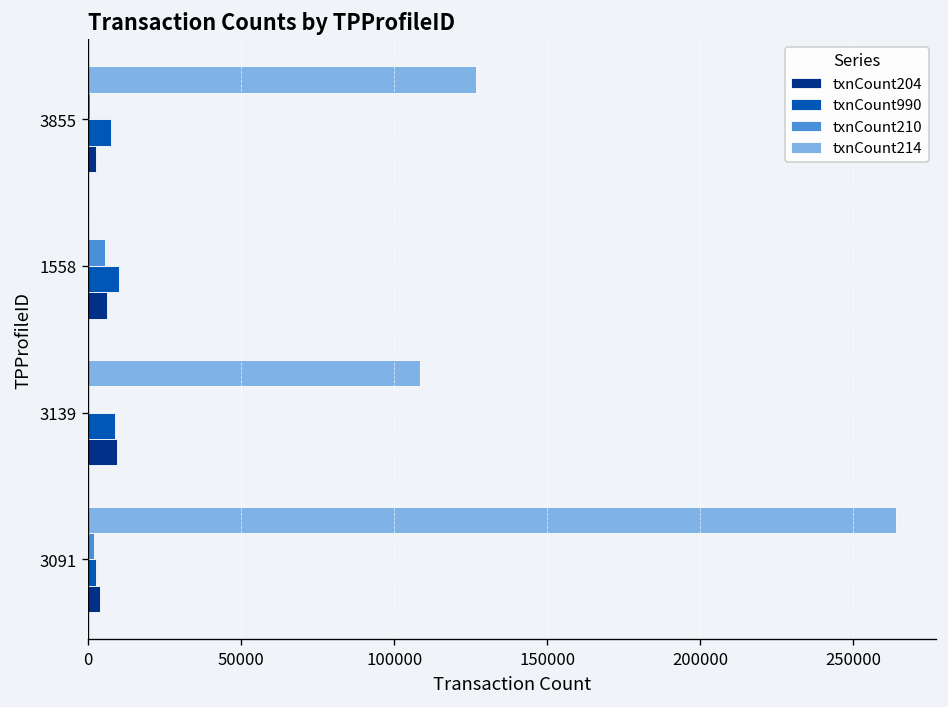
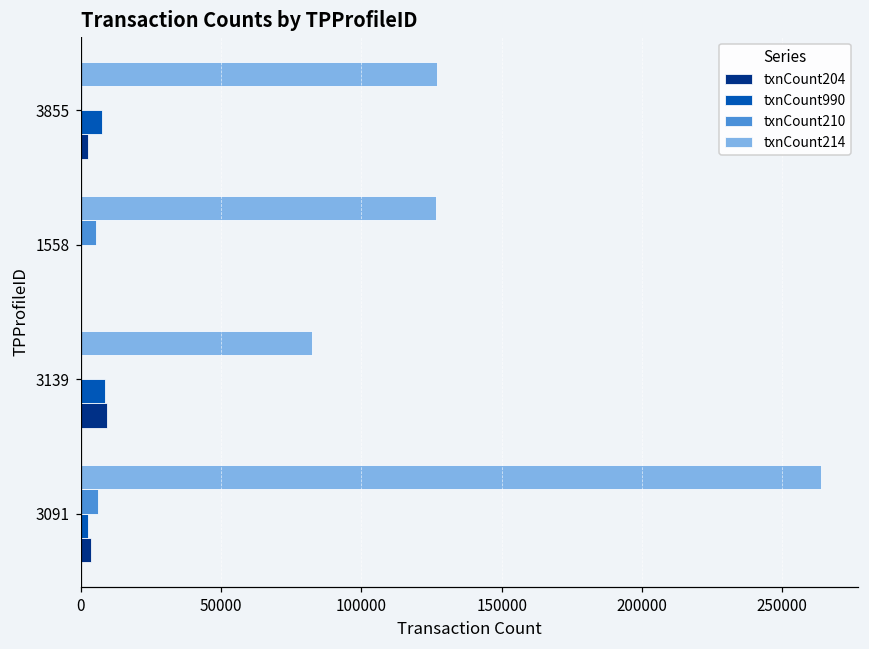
  {
    "txnCount204": {
      "3855": 3000,
-     "1558": 6000,
+     "1558": 0,
      "3139": 9000,
      "3091": 4000
    },
    "txnCount990": {
      "3855": 7000,
-     "1558": 10000,
+     "1558": 0,
      "3139": 9000,
      "3091": 3000
    },
    "txnCount210": {
      "1558": 5000,
      "3139": 0,
-     "3091": 2000
+     "3091": 6000
    },
    "txnCount214": {
      "3855": 127000,
-     "1558": 0,
-     "3139": 109000,
+     "1558": 127000,
+     "3139": 82000,
      "3091": 264000
    }
  }
